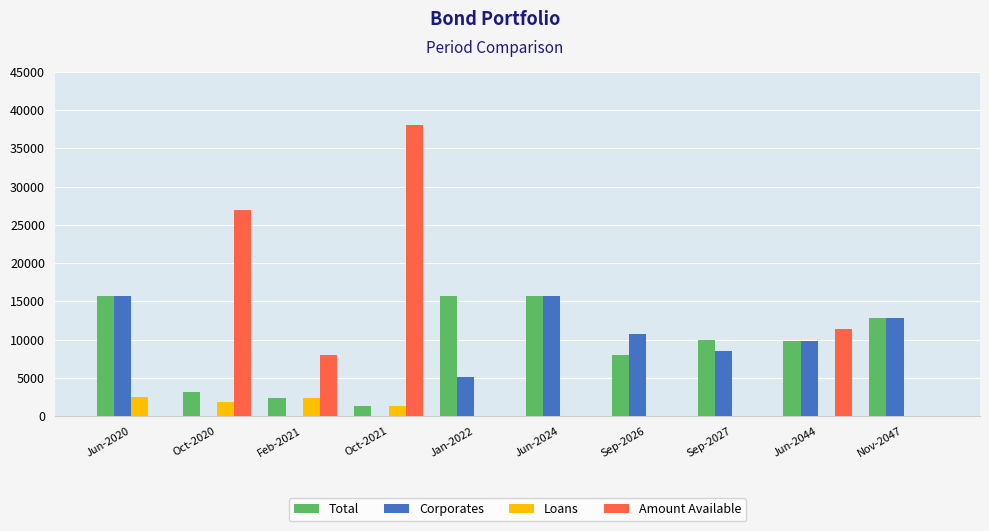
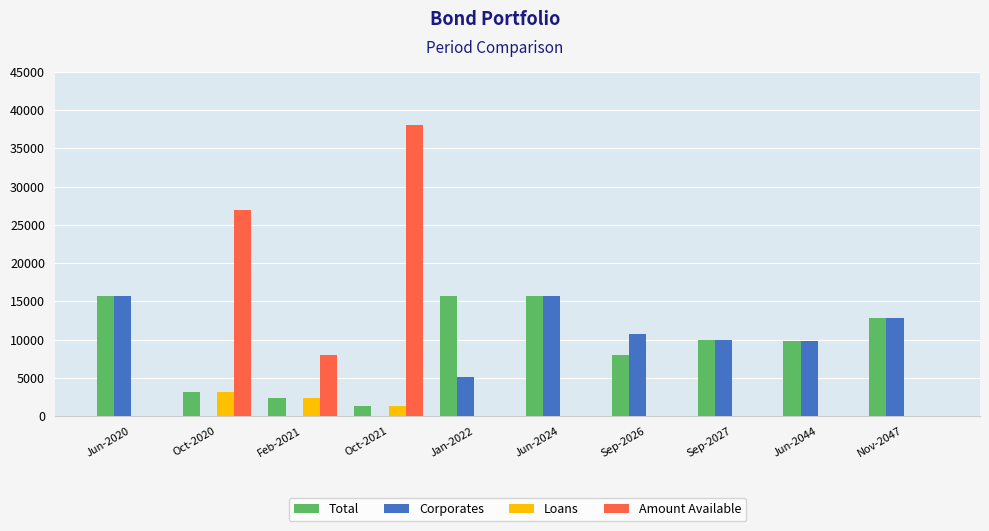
  {
    "Total": {
      "Jun-2020": 16000,
      "Oct-2020": 3000,
      "Feb-2021": 2000,
      "Oct-2021": 1000,
      "Jan-2022": 16000,
      "Jun-2024": 16000,
      "Sep-2026": 8000,
      "Sep-2027": 10000,
      "Jun-2044": 10000,
      "Nov-2047": 13000
    },
    "Corporates": {
      "Jun-2020": 16000,
      "Oct-2020": 0,
      "Feb-2021": 0,
      "Oct-2021": 0,
      "Jan-2022": 5000,
      "Jun-2024": 16000,
      "Sep-2026": 11000,
-     "Sep-2027": 9000,
+     "Sep-2027": 10000,
      "Jun-2044": 10000,
      "Nov-2047": 13000
    },
    "Loans": {
-     "Jun-2020": 3000,
-     "Oct-2020": 2000,
+     "Jun-2020": 0,
+     "Oct-2020": 3000,
      "Feb-2021": 2000,
      "Oct-2021": 1000,
      "Jan-2022": 0,
      "Jun-2024": 0,
      "Sep-2026": 0,
      "Sep-2027": 0,
      "Jun-2044": 0,
      "Nov-2047": 0
    },
    "Amount Available": {
      "Jun-2020": 0,
      "Oct-2020": 27000,
      "Feb-2021": 8000,
      "Oct-2021": 38000,
      "Jan-2022": 0,
      "Jun-2024": 0,
      "Sep-2026": 0,
      "Sep-2027": 0,
-     "Jun-2044": 11000,
+     "Jun-2044": 0,
      "Nov-2047": 0
    }
  }
